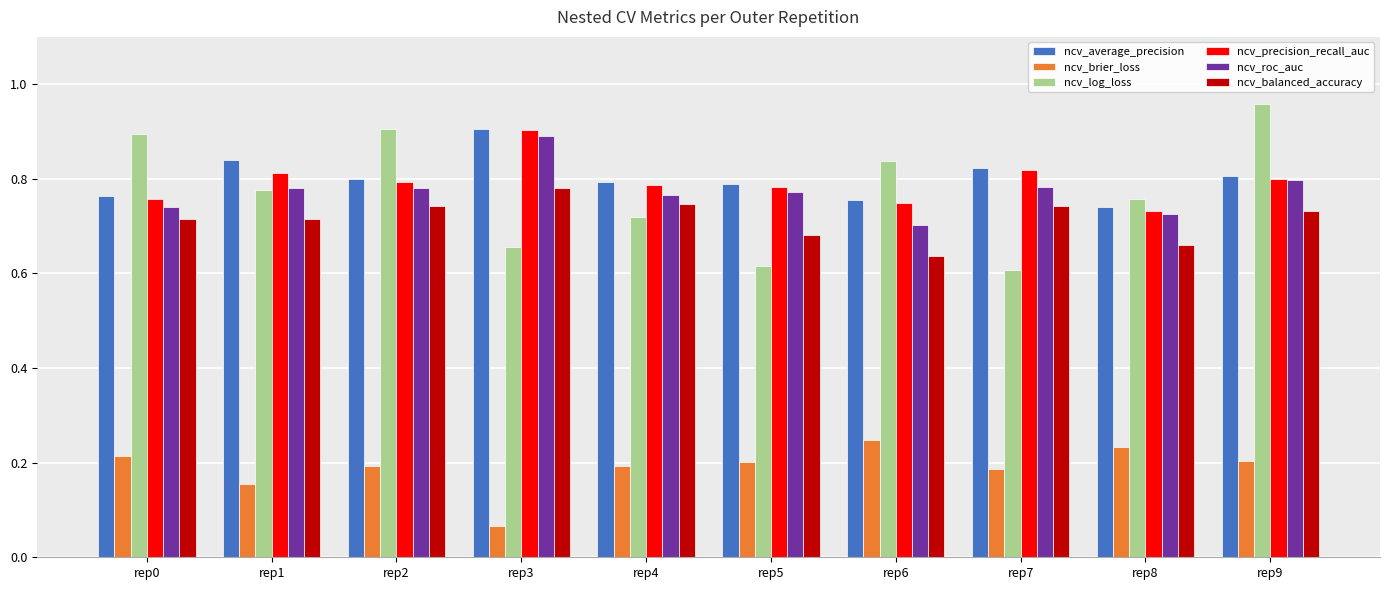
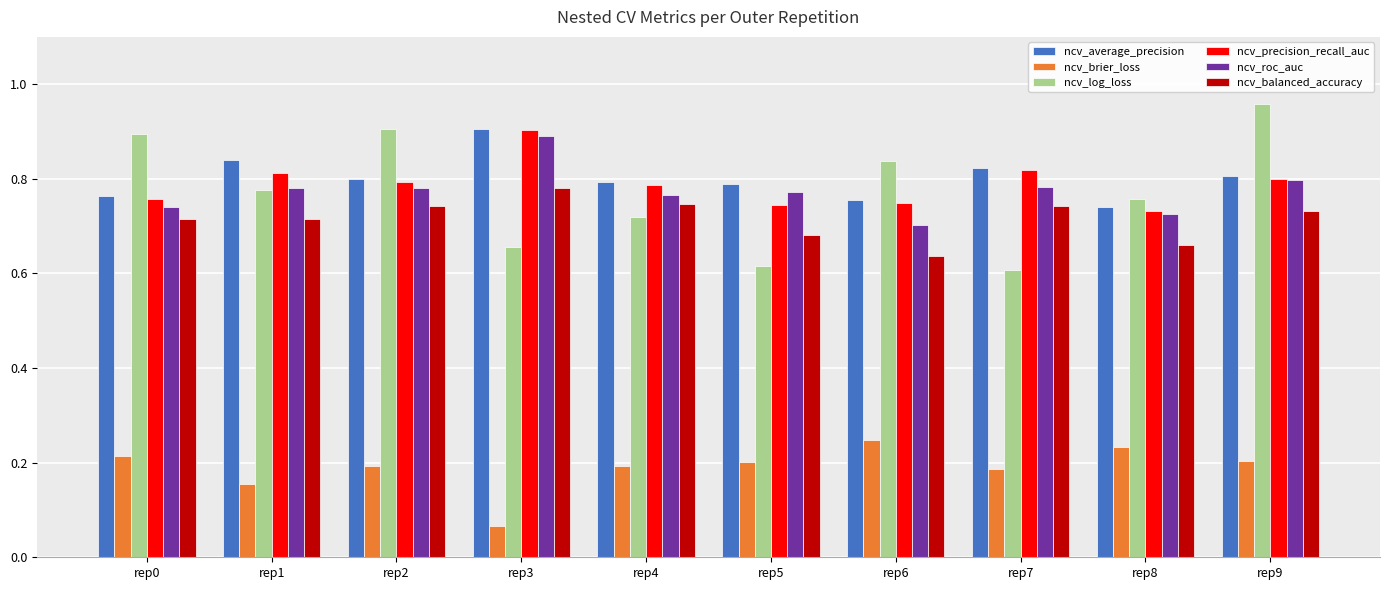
  {
    "ncv_average_precision": {
      "rep0": 0.76,
      "rep1": 0.84,
      "rep2": 0.80,
      "rep3": 0.90,
      "rep4": 0.79,
      "rep5": 0.79,
      "rep6": 0.75,
      "rep7": 0.82,
      "rep8": 0.74,
      "rep9": 0.81
    },
    "ncv_brier_loss": {
      "rep0": 0.21,
      "rep1": 0.16,
      "rep2": 0.19,
      "rep3": 0.07,
      "rep4": 0.19,
      "rep5": 0.20,
      "rep6": 0.25,
      "rep7": 0.19,
      "rep8": 0.23,
      "rep9": 0.20
    },
    "ncv_log_loss": {
      "rep0": 0.89,
      "rep1": 0.78,
      "rep2": 0.91,
      "rep3": 0.66,
      "rep4": 0.72,
      "rep5": 0.61,
      "rep6": 0.84,
      "rep7": 0.61,
      "rep8": 0.76,
      "rep9": 0.96
    },
    "ncv_precision_recall_auc": {
      "rep0": 0.76,
      "rep1": 0.81,
      "rep2": 0.79,
      "rep3": 0.90,
      "rep4": 0.79,
-     "rep5": 0.78,
+     "rep5": 0.74,
      "rep6": 0.75,
      "rep7": 0.82,
      "rep8": 0.73,
      "rep9": 0.80
    },
    "ncv_roc_auc": {
      "rep0": 0.74,
      "rep1": 0.78,
      "rep2": 0.78,
      "rep3": 0.89,
      "rep4": 0.77,
      "rep5": 0.77,
      "rep6": 0.70,
      "rep7": 0.78,
      "rep8": 0.72,
      "rep9": 0.80
    },
    "ncv_balanced_accuracy": {
      "rep0": 0.71,
      "rep1": 0.71,
      "rep2": 0.74,
      "rep3": 0.78,
      "rep4": 0.75,
      "rep5": 0.68,
      "rep6": 0.64,
      "rep7": 0.74,
      "rep8": 0.66,
      "rep9": 0.73
    }
  }
